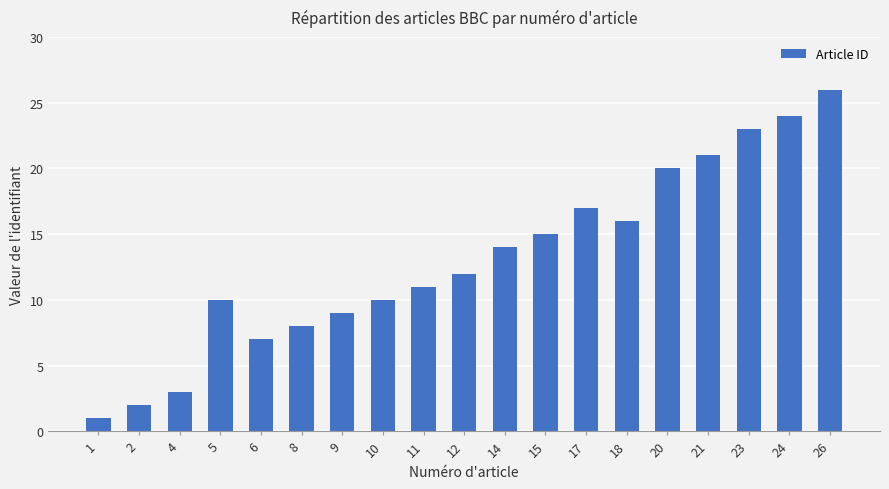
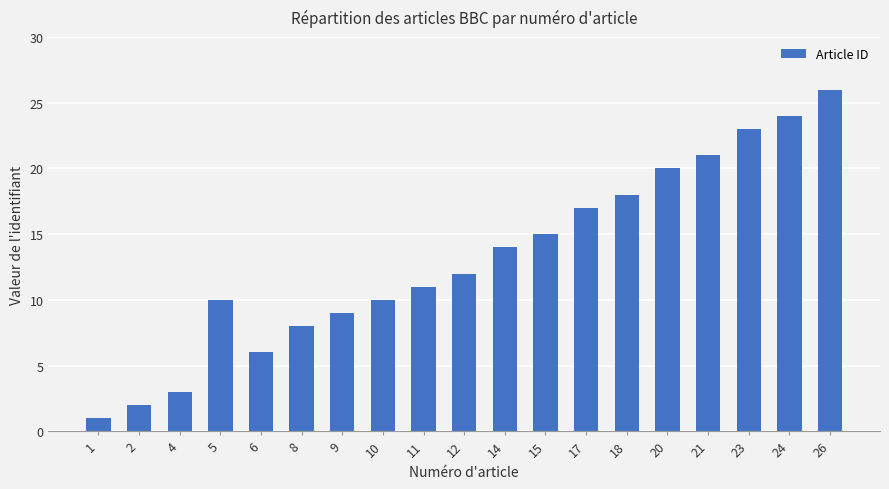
  {
    "1": 1,
    "2": 2,
    "4": 3,
    "5": 10,
-   "6": 7,
+   "6": 6,
    "8": 8,
    "9": 9,
    "10": 10,
    "11": 11,
    "12": 12,
    "14": 14,
    "15": 15,
    "17": 17,
-   "18": 16,
+   "18": 18,
    "20": 20,
    "21": 21,
    "23": 23,
    "24": 24,
    "26": 26
  }
